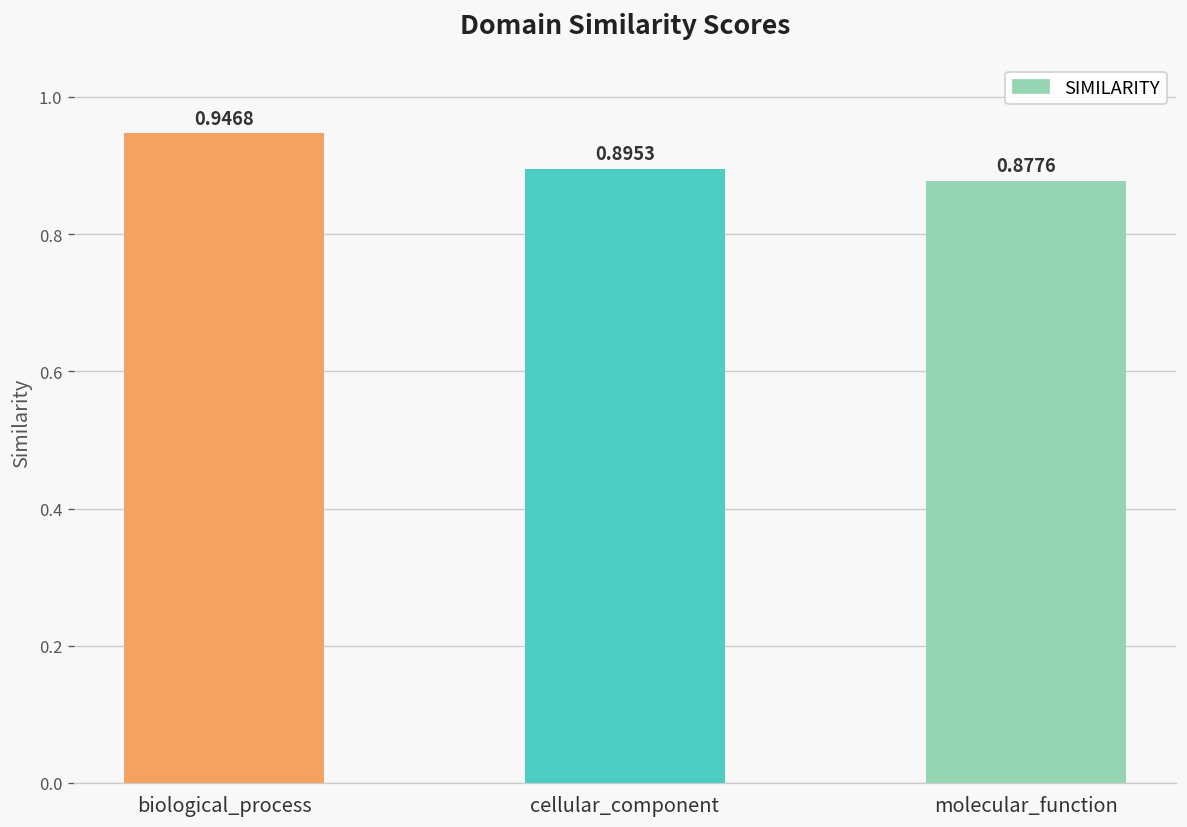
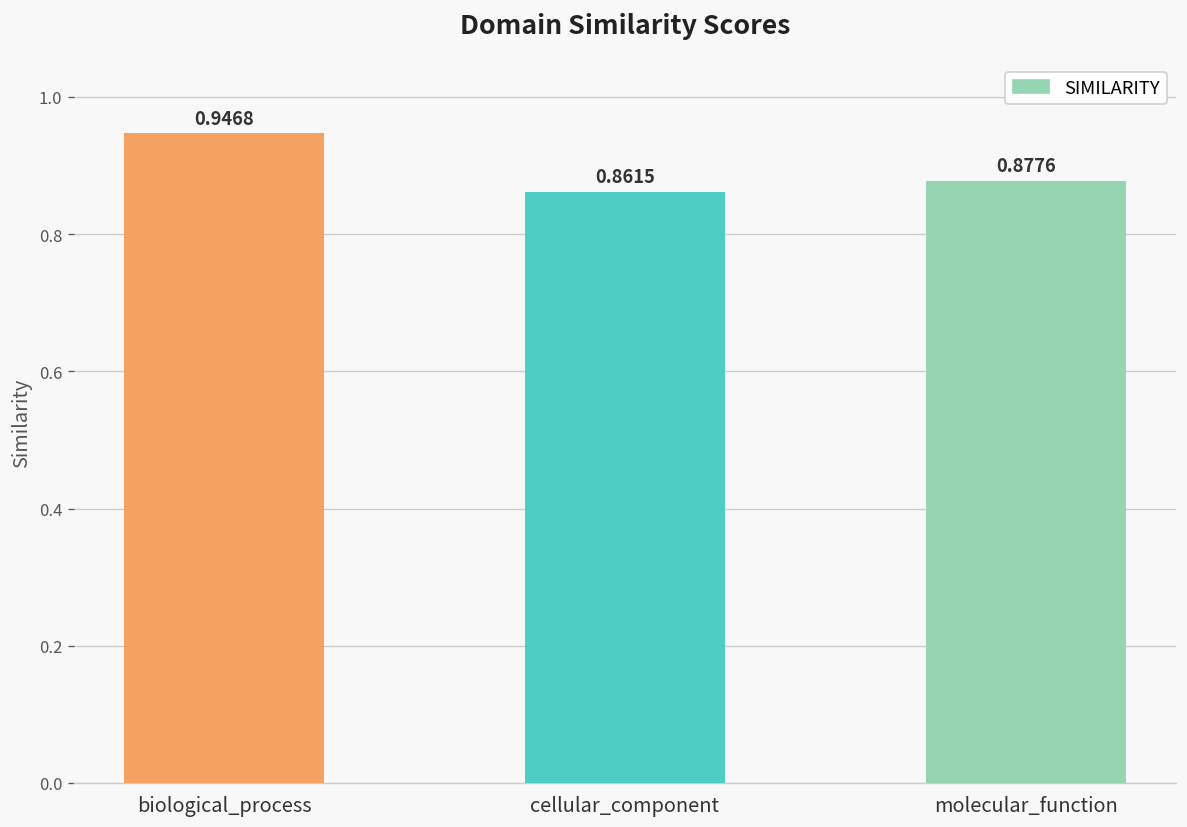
  {
    "biological_process": 0.9468,
-   "cellular_component": 0.8953,
+   "cellular_component": 0.8615,
    "molecular_function": 0.8776
  }
